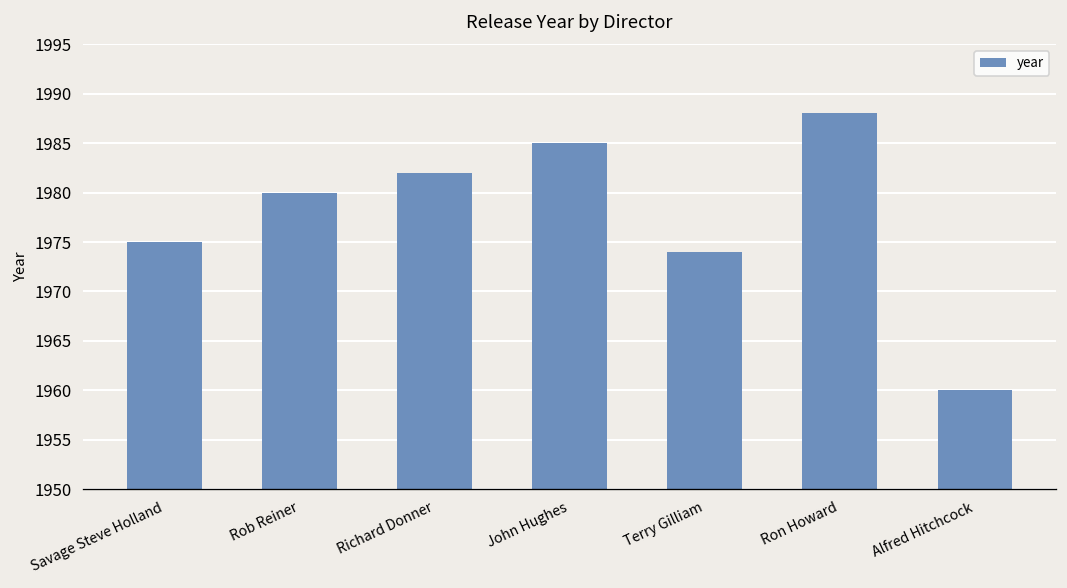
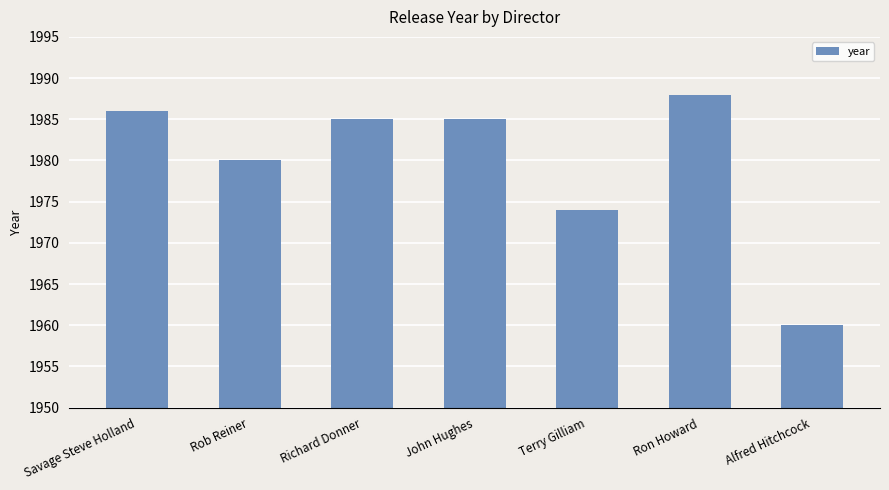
  {
-   "Savage Steve Holland": 1975,
+   "Savage Steve Holland": 1986,
    "Rob Reiner": 1980,
-   "Richard Donner": 1982,
+   "Richard Donner": 1985,
    "John Hughes": 1985,
    "Terry Gilliam": 1974,
    "Ron Howard": 1988,
    "Alfred Hitchcock": 1960
  }
